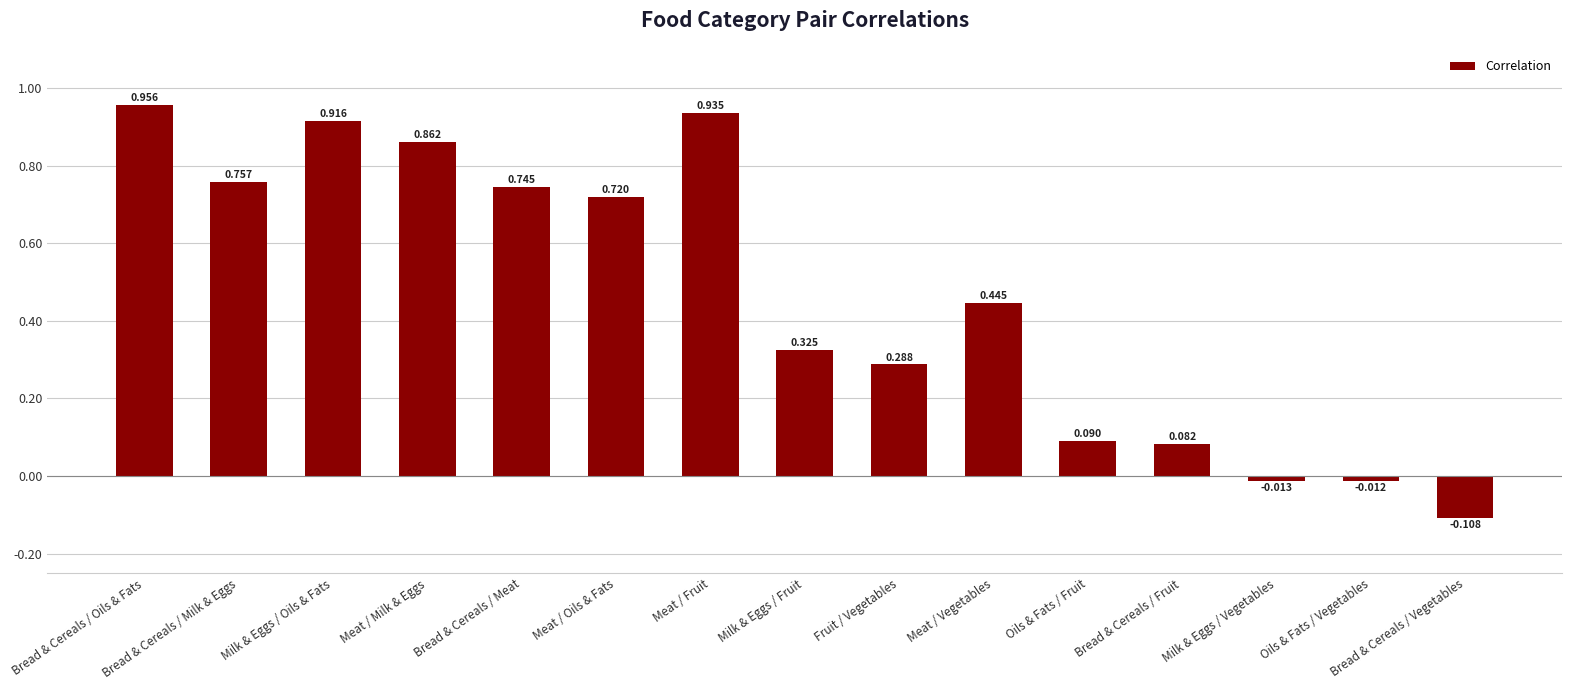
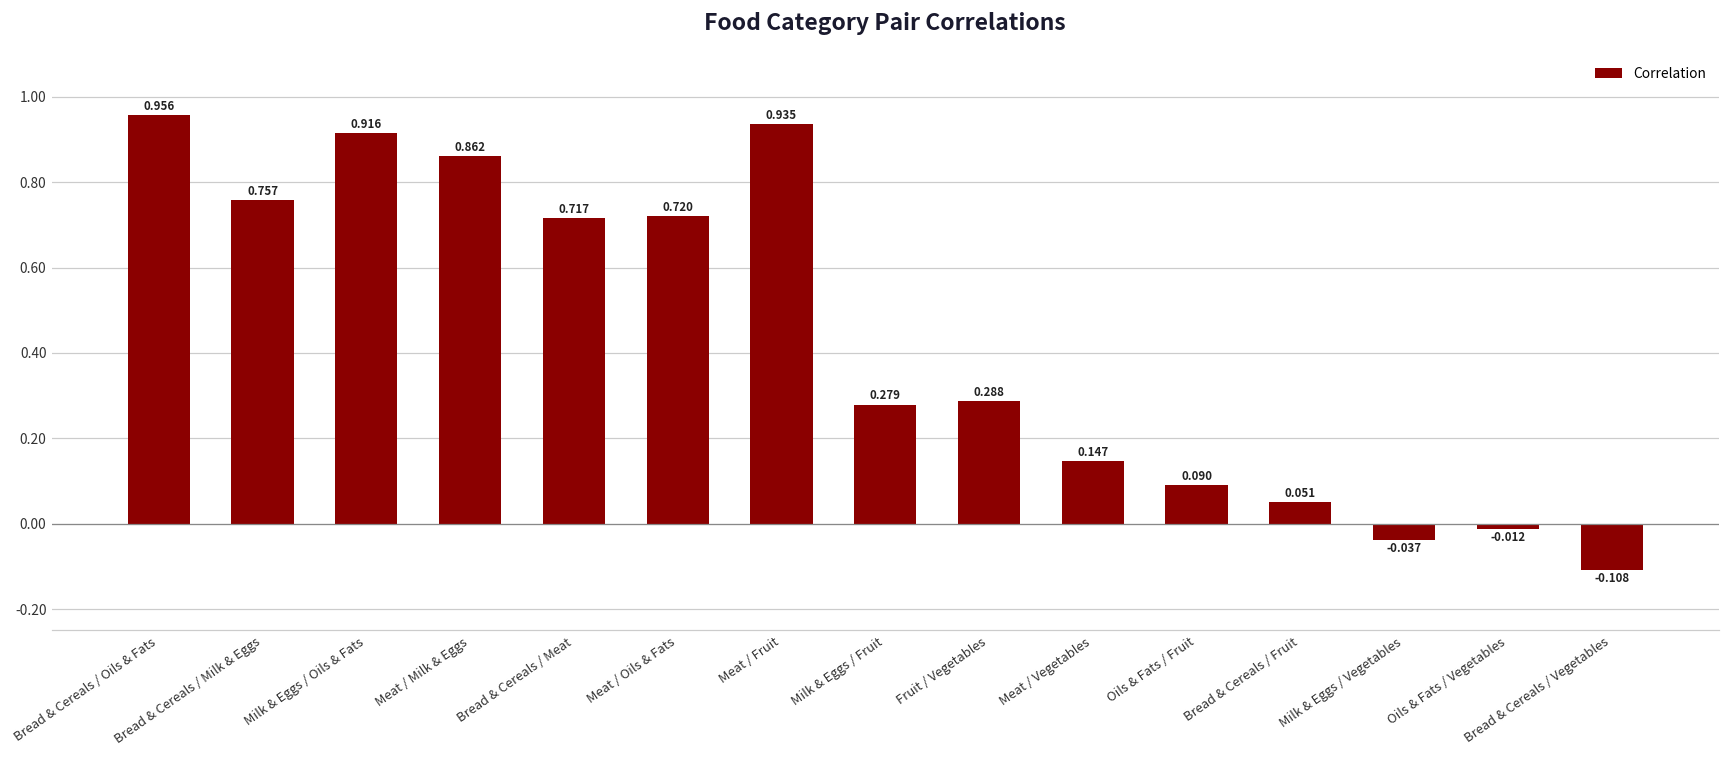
  {
    "Bread & Cereals / Oils & Fats": 0.956,
    "Bread & Cereals / Milk & Eggs": 0.757,
    "Milk & Eggs / Oils & Fats": 0.916,
    "Meat / Milk & Eggs": 0.862,
-   "Bread & Cereals / Meat": 0.745,
+   "Bread & Cereals / Meat": 0.717,
    "Meat / Oils & Fats": 0.720,
    "Meat / Fruit": 0.935,
-   "Milk & Eggs / Fruit": 0.325,
+   "Milk & Eggs / Fruit": 0.279,
    "Fruit / Vegetables": 0.288,
-   "Meat / Vegetables": 0.445,
+   "Meat / Vegetables": 0.147,
    "Oils & Fats / Fruit": 0.090,
-   "Bread & Cereals / Fruit": 0.082,
-   "Milk & Eggs / Vegetables": -0.013,
+   "Bread & Cereals / Fruit": 0.051,
+   "Milk & Eggs / Vegetables": -0.037,
    "Oils & Fats / Vegetables": -0.012,
    "Bread & Cereals / Vegetables": -0.108
  }
